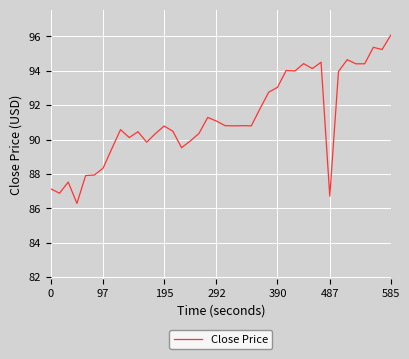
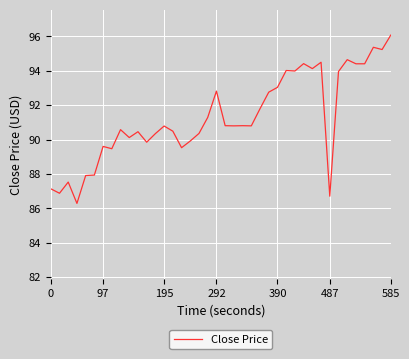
  {
    "0": 87.1,
-   "97": 88.3,
+   "97": 89.6,
    "195": 90.8,
-   "292": 91.1,
+   "292": 92.8,
    "390": 93.0,
    "487": 86.7,
    "585": 96.1
  }
